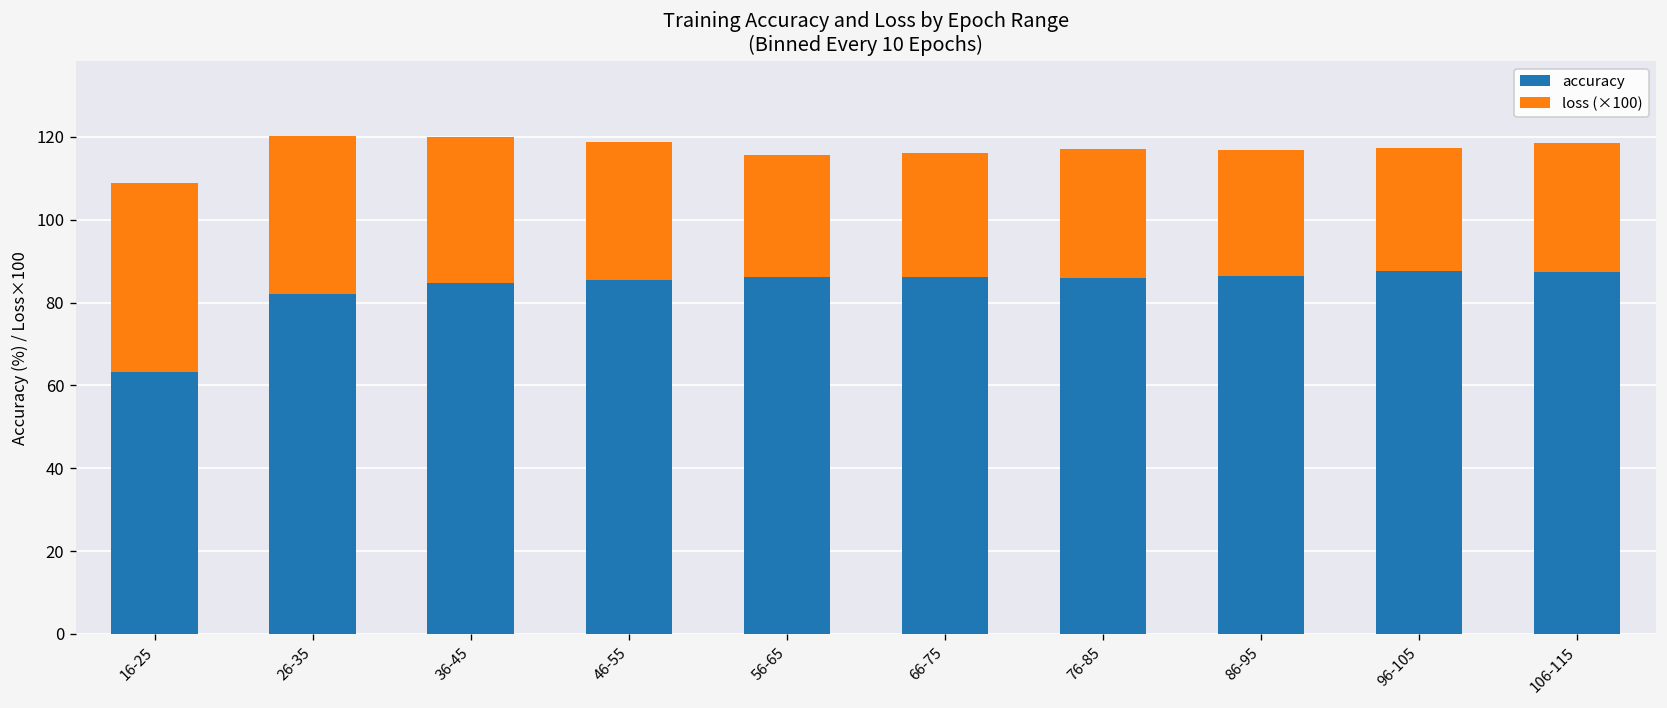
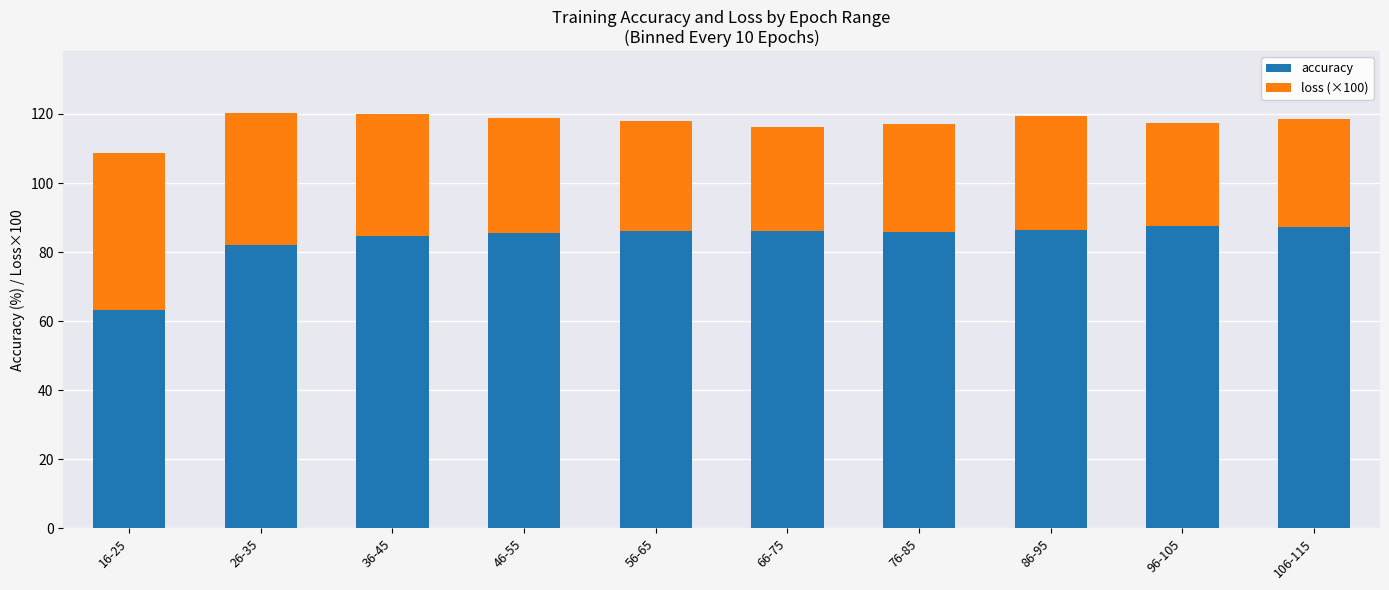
  {
    "accuracy": {
      "16-25": 63,
      "26-35": 82,
      "36-45": 85,
      "46-55": 86,
      "56-65": 86,
      "66-75": 86,
      "76-85": 86,
      "86-95": 86,
      "96-105": 88,
      "106-115": 87
    },
    "loss (×100)": {
      "16-25": 46,
      "26-35": 38,
      "36-45": 35,
      "46-55": 33,
-     "56-65": 29,
+     "56-65": 32,
      "66-75": 30,
      "76-85": 31,
-     "86-95": 31,
+     "86-95": 33,
      "96-105": 30,
      "106-115": 31
    }
  }
